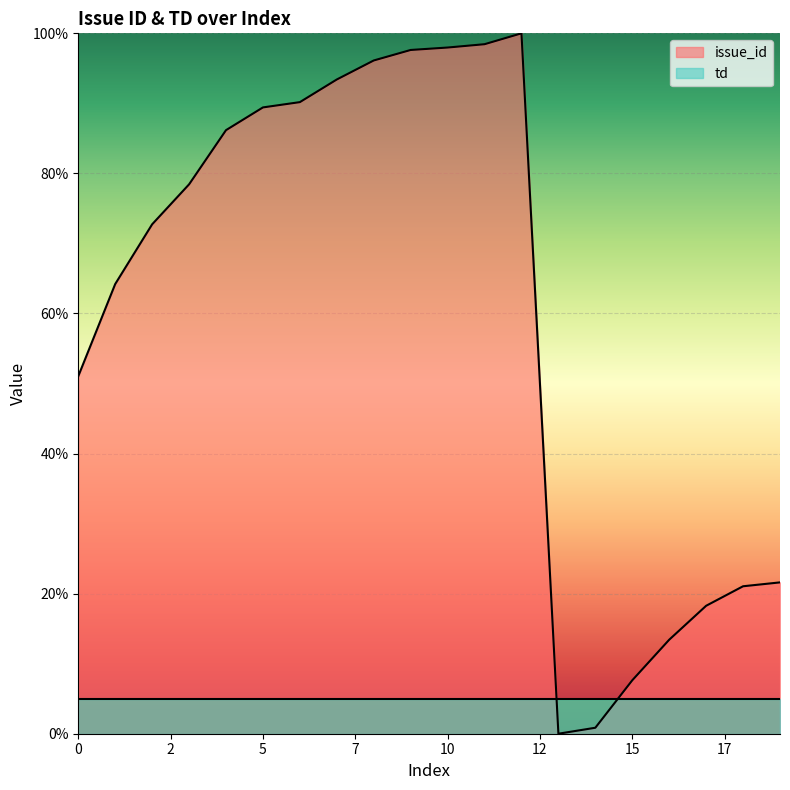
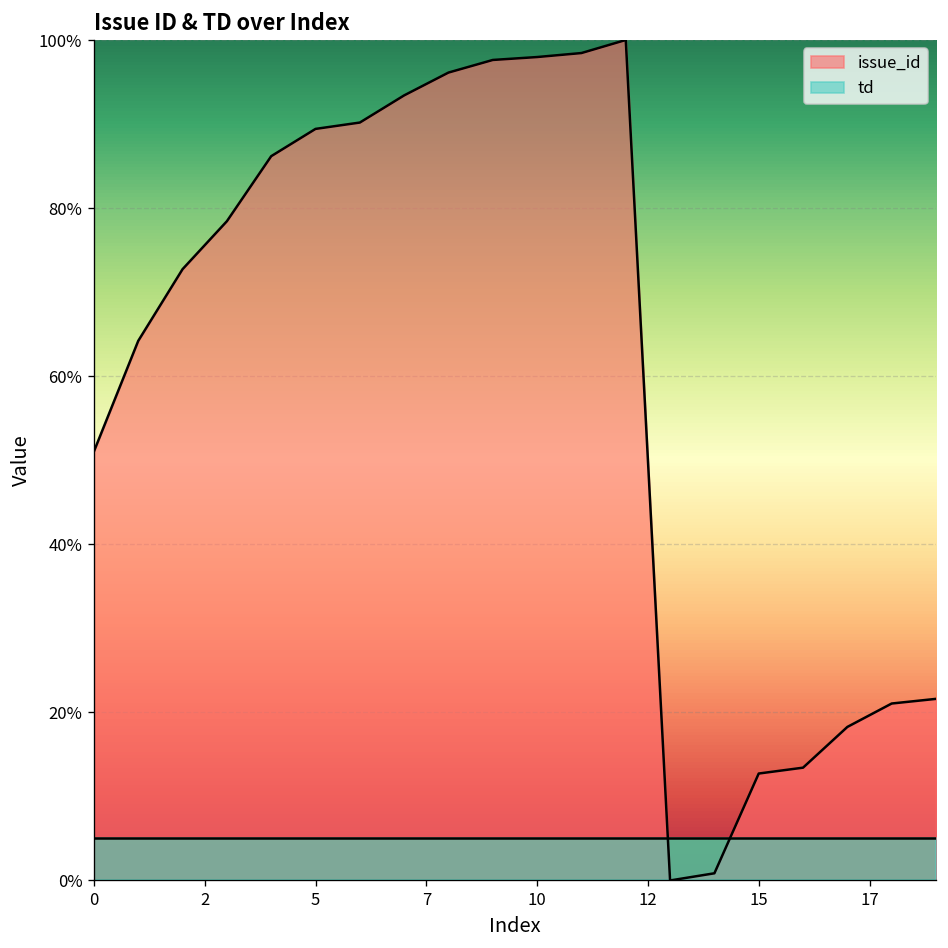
  {
    "issue_id": {
      "0": "51%",
      "5": "89%",
      "10": "98%",
-     "15": "8%"
+     "15": "13%"
    }
  }
